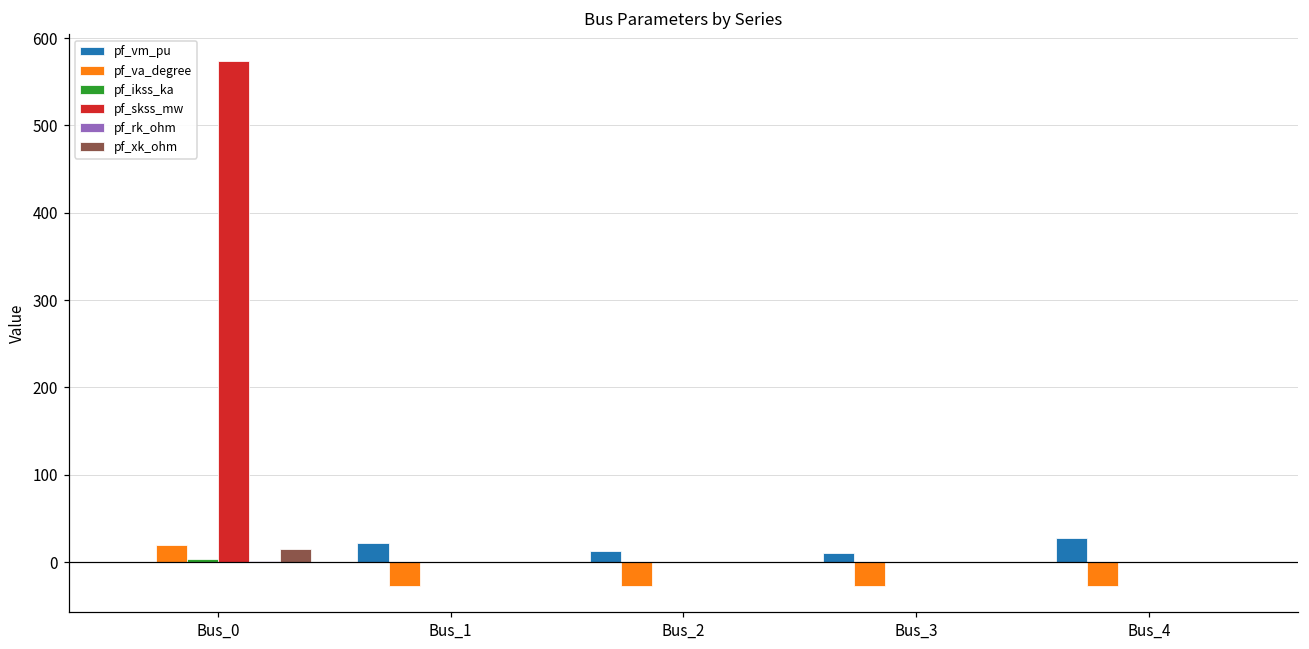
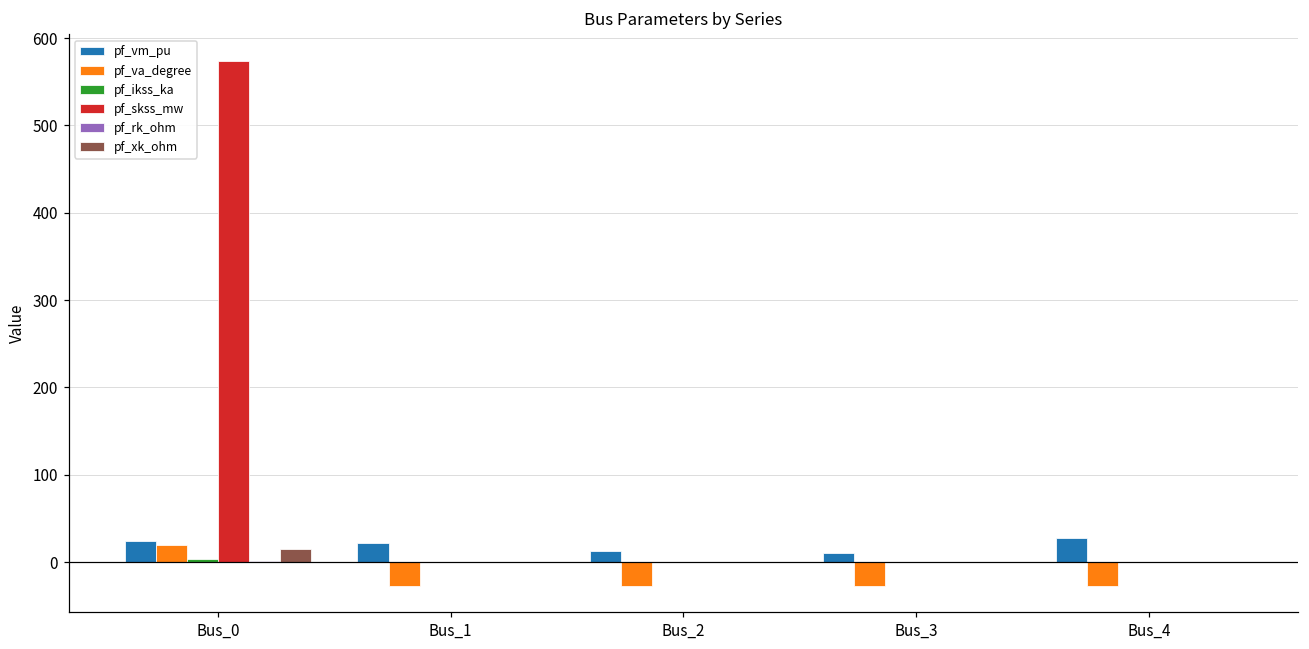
  {
    "pf_vm_pu": {
-     "Bus_0": 0,
+     "Bus_0": 20,
      "Bus_1": 20,
      "Bus_2": 10,
      "Bus_3": 10,
      "Bus_4": 30
    },
    "pf_va_degree": {
      "Bus_0": 20,
      "Bus_1": -30,
      "Bus_2": -30,
      "Bus_3": -30,
      "Bus_4": -30
    },
    "pf_ikss_ka": {
      "Bus_1": 0,
      "Bus_2": 0,
      "Bus_3": 0,
      "Bus_4": 0
    },
    "pf_skss_mw": {
      "Bus_0": 570,
      "Bus_1": 0,
      "Bus_2": 0,
      "Bus_3": 0,
      "Bus_4": 0
    },
    "pf_rk_ohm": {
      "Bus_1": 0,
      "Bus_2": 0,
      "Bus_3": 0,
      "Bus_4": 0
    },
    "pf_xk_ohm": {
      "Bus_0": 20,
      "Bus_1": 0,
      "Bus_2": 0,
      "Bus_3": 0,
      "Bus_4": 0
    }
  }
